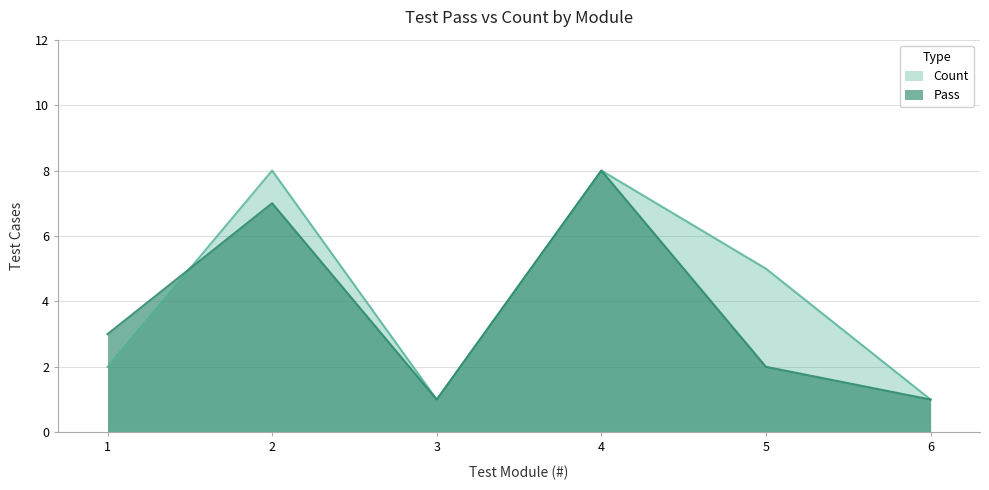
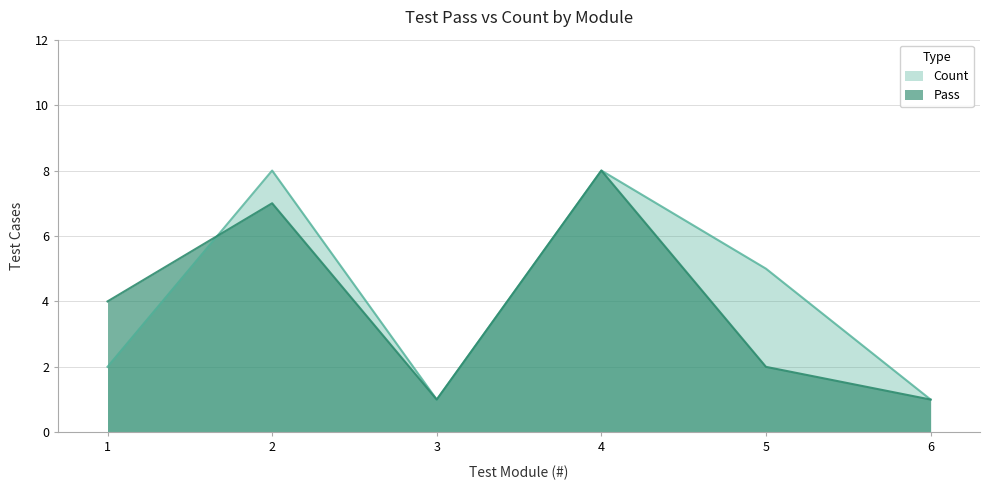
  {
    "Count": {
      "1": 2,
      "2": 8,
      "5": 5
    },
    "Pass": {
-     "1": 3,
+     "1": 4,
      "2": 7,
      "5": 2
    }
  }
